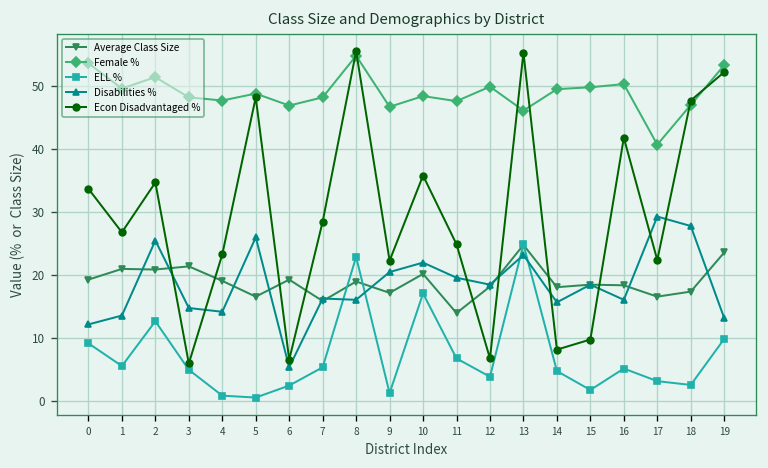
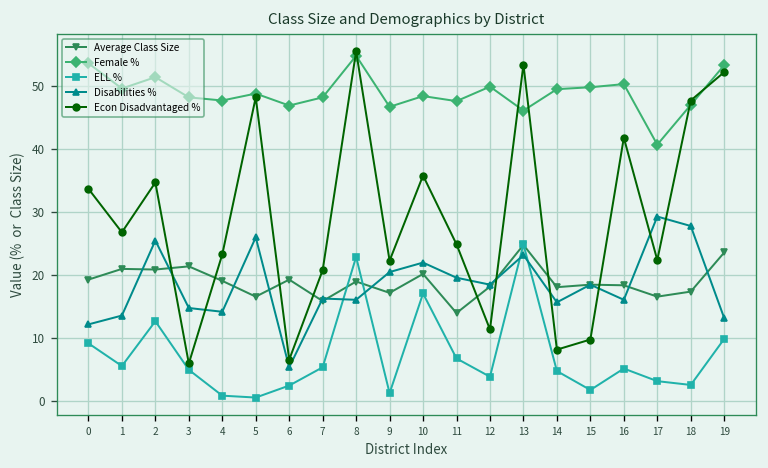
  {
    "Econ Disadvantaged %": {
      "0": 34,
      "1": 27,
      "2": 35,
      "3": 6,
      "4": 23,
      "5": 48,
      "6": 7,
-     "7": 29,
+     "7": 21,
      "8": 56,
      "9": 22,
      "10": 36,
      "11": 25,
-     "12": 7,
-     "13": 55,
+     "12": 11,
+     "13": 53,
      "14": 8,
      "15": 10,
      "16": 42,
      "17": 22,
      "18": 48,
      "19": 52
    }
  }
